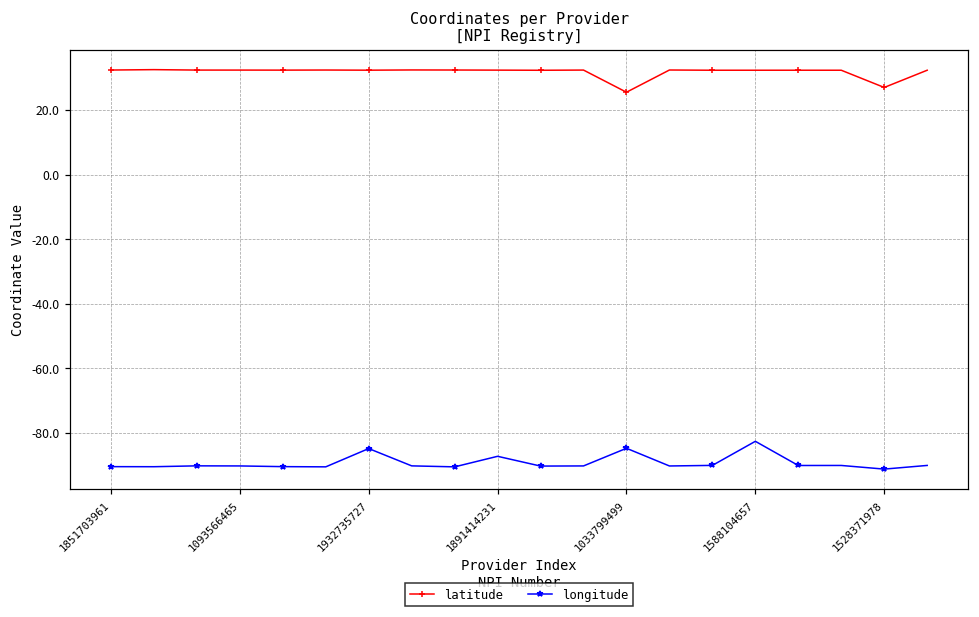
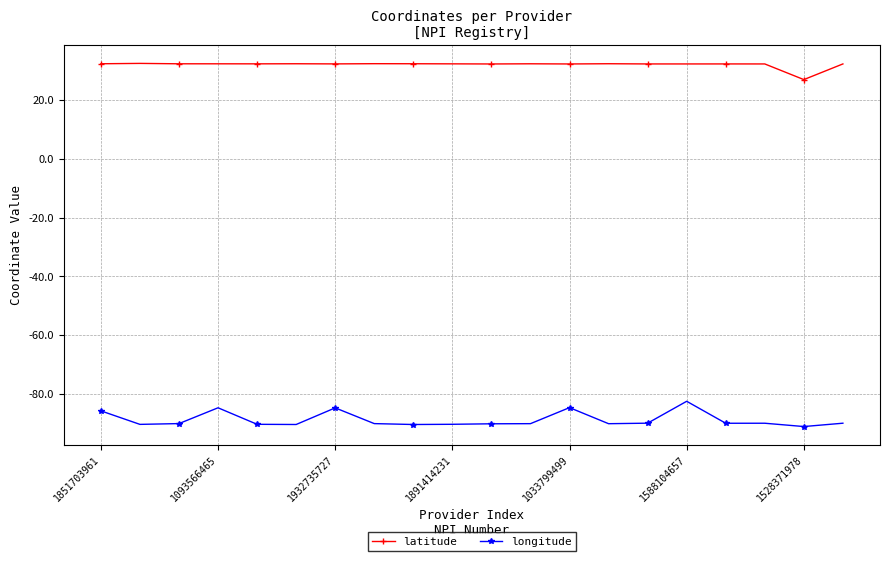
  {
    "latitude": {
      "1851703961": 32,
      "1093566465": 32,
      "1932735727": 32,
      "1891414231": 32,
-     "1033799499": 25,
+     "1033799499": 32,
      "1588104657": 32,
      "1528371978": 27
    },
    "longitude": {
-     "1851703961": -90,
-     "1093566465": -90,
+     "1851703961": -86,
+     "1093566465": -85,
      "1932735727": -85,
-     "1891414231": -87,
+     "1891414231": -90,
      "1033799499": -85,
      "1588104657": -83,
      "1528371978": -91
    }
  }
